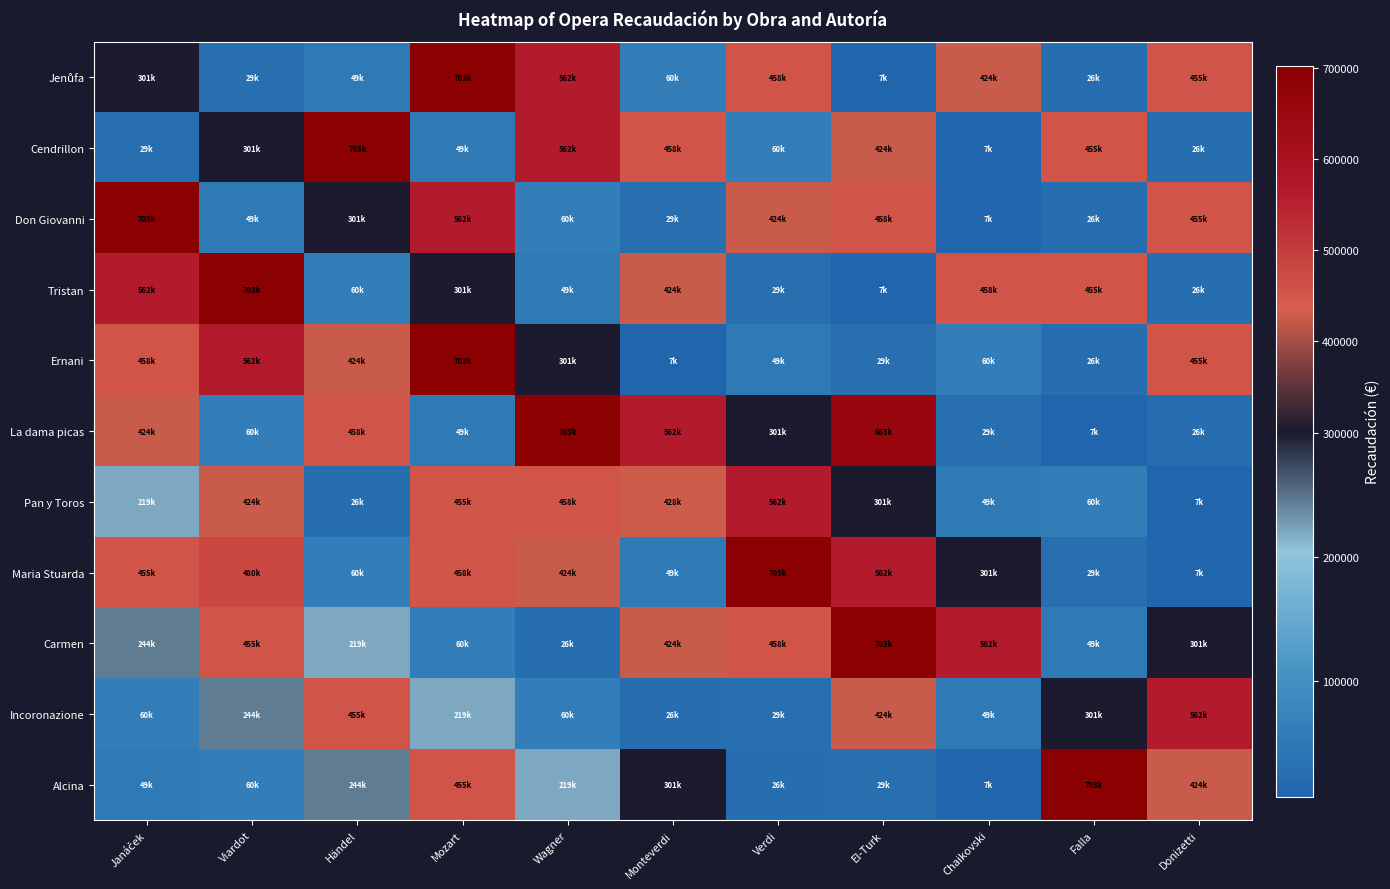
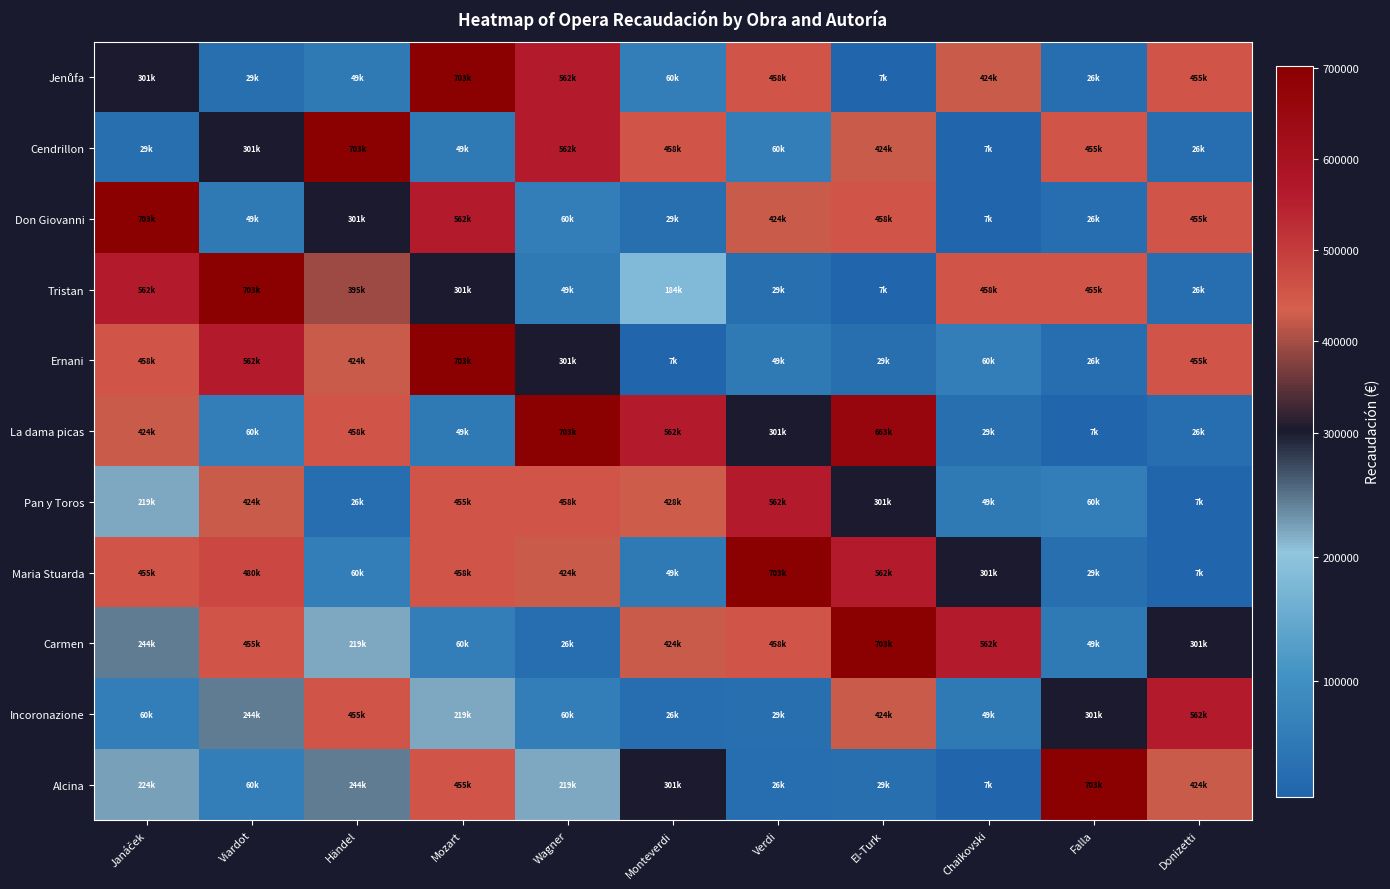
  {
    "Jenůfa": {
      "Janáček": "301k",
      "Viardot": "29k",
      "Händel": "49k",
      "Mozart": "703k",
      "Wagner": "562k",
      "Monteverdi": "60k",
      "Verdi": "458k",
      "El-Turk": "7k",
      "Chaikovski": "424k",
      "Falla": "26k",
      "Donizetti": "455k"
    },
    "Cendrillon": {
      "Janáček": "29k",
      "Viardot": "301k",
      "Händel": "703k",
      "Mozart": "49k",
      "Wagner": "562k",
      "Monteverdi": "458k",
      "Verdi": "60k",
      "El-Turk": "424k",
      "Chaikovski": "7k",
      "Falla": "455k",
      "Donizetti": "26k"
    },
    "Don Giovanni": {
      "Janáček": "703k",
      "Viardot": "49k",
      "Händel": "301k",
      "Mozart": "562k",
      "Wagner": "60k",
      "Monteverdi": "29k",
      "Verdi": "424k",
      "El-Turk": "458k",
      "Chaikovski": "7k",
      "Falla": "26k",
      "Donizetti": "455k"
    },
    "Tristan": {
      "Janáček": "562k",
      "Viardot": "703k",
-     "Händel": "60k",
+     "Händel": "395k",
      "Mozart": "301k",
      "Wagner": "49k",
-     "Monteverdi": "424k",
+     "Monteverdi": "184k",
      "Verdi": "29k",
      "El-Turk": "7k",
      "Chaikovski": "458k",
      "Falla": "455k",
      "Donizetti": "26k"
    },
    "Ernani": {
      "Janáček": "458k",
      "Viardot": "562k",
      "Händel": "424k",
      "Mozart": "703k",
      "Wagner": "301k",
      "Monteverdi": "7k",
      "Verdi": "49k",
      "El-Turk": "29k",
      "Chaikovski": "60k",
      "Falla": "26k",
      "Donizetti": "455k"
    },
    "La dama picas": {
      "Janáček": "424k",
      "Viardot": "60k",
      "Händel": "458k",
      "Mozart": "49k",
      "Wagner": "703k",
      "Monteverdi": "562k",
      "Verdi": "301k",
      "El-Turk": "663k",
      "Chaikovski": "29k",
      "Falla": "7k",
      "Donizetti": "26k"
    },
    "Pan y Toros": {
      "Janáček": "219k",
      "Viardot": "424k",
      "Händel": "26k",
      "Mozart": "455k",
      "Wagner": "458k",
      "Monteverdi": "428k",
      "Verdi": "562k",
      "El-Turk": "301k",
      "Chaikovski": "49k",
      "Falla": "60k",
      "Donizetti": "7k"
    },
    "Maria Stuarda": {
      "Janáček": "455k",
      "Viardot": "480k",
      "Händel": "60k",
      "Mozart": "458k",
      "Wagner": "424k",
      "Monteverdi": "49k",
      "Verdi": "703k",
      "El-Turk": "562k",
      "Chaikovski": "301k",
      "Falla": "29k",
      "Donizetti": "7k"
    },
    "Carmen": {
      "Janáček": "244k",
      "Viardot": "455k",
      "Händel": "219k",
      "Mozart": "60k",
      "Wagner": "26k",
      "Monteverdi": "424k",
      "Verdi": "458k",
      "El-Turk": "703k",
      "Chaikovski": "562k",
      "Falla": "49k",
      "Donizetti": "301k"
    },
    "Incoronazione": {
      "Janáček": "60k",
      "Viardot": "244k",
      "Händel": "455k",
      "Mozart": "219k",
      "Wagner": "60k",
      "Monteverdi": "26k",
      "Verdi": "29k",
      "El-Turk": "424k",
      "Chaikovski": "49k",
      "Falla": "301k",
      "Donizetti": "562k"
    },
    "Alcina": {
-     "Janáček": "49k",
+     "Janáček": "224k",
      "Viardot": "60k",
      "Händel": "244k",
      "Mozart": "455k",
      "Wagner": "219k",
      "Monteverdi": "301k",
      "Verdi": "26k",
      "El-Turk": "29k",
      "Chaikovski": "7k",
      "Falla": "703k",
      "Donizetti": "424k"
    }
  }
